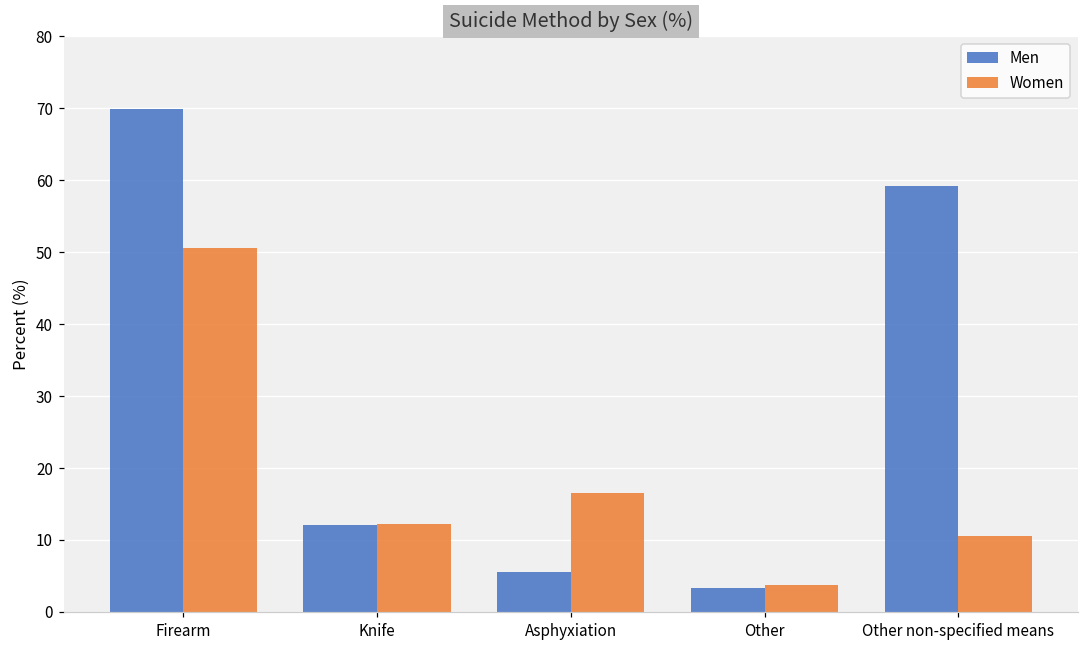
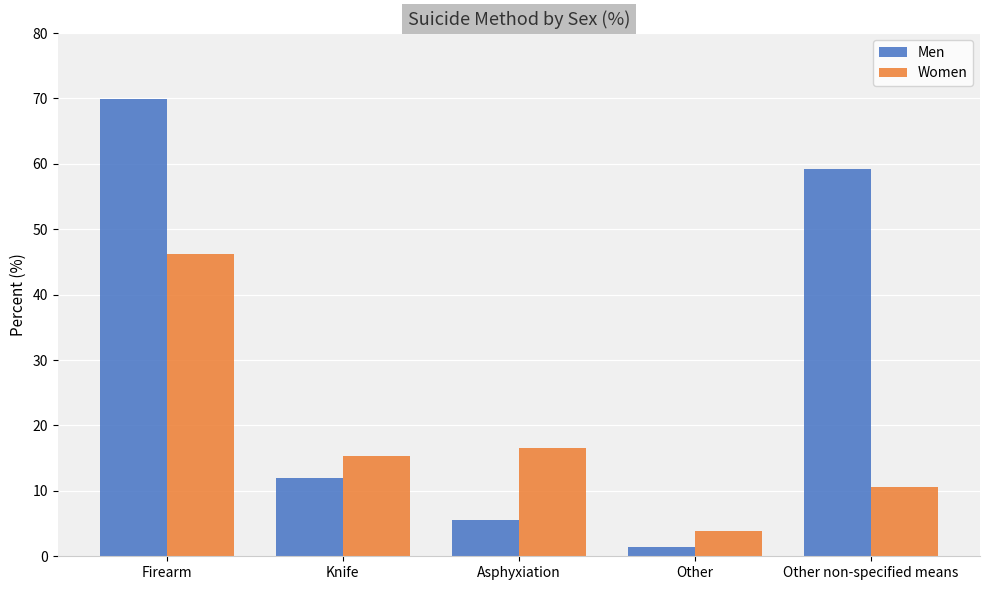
  {
    "Men": {
      "Firearm": 70,
      "Knife": 12,
      "Asphyxiation": 5,
-     "Other": 3,
+     "Other": 1,
      "Other non-specified means": 59
    },
    "Women": {
-     "Firearm": 51,
-     "Knife": 12,
+     "Firearm": 46,
+     "Knife": 15,
      "Asphyxiation": 17,
      "Other": 4,
      "Other non-specified means": 11
    }
  }
